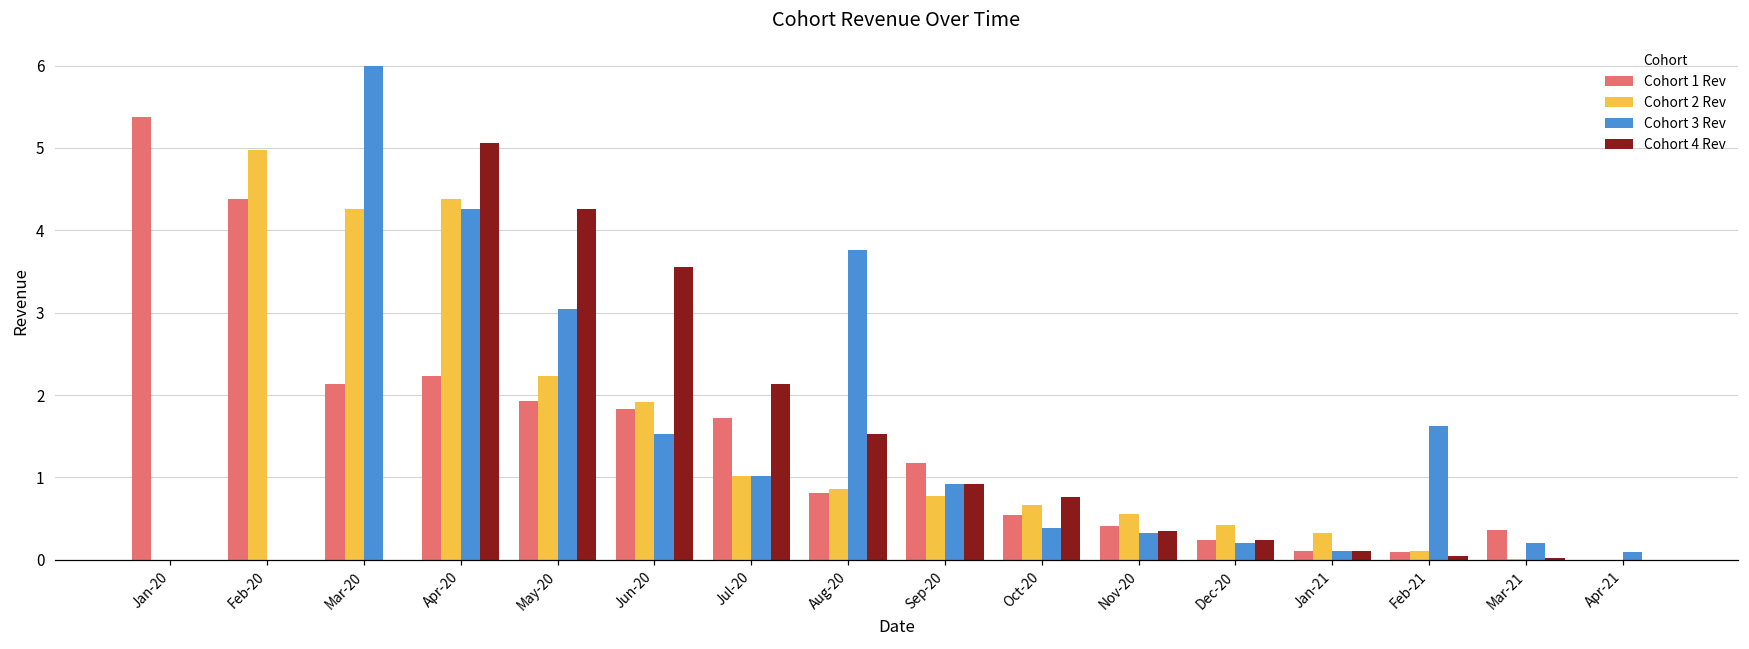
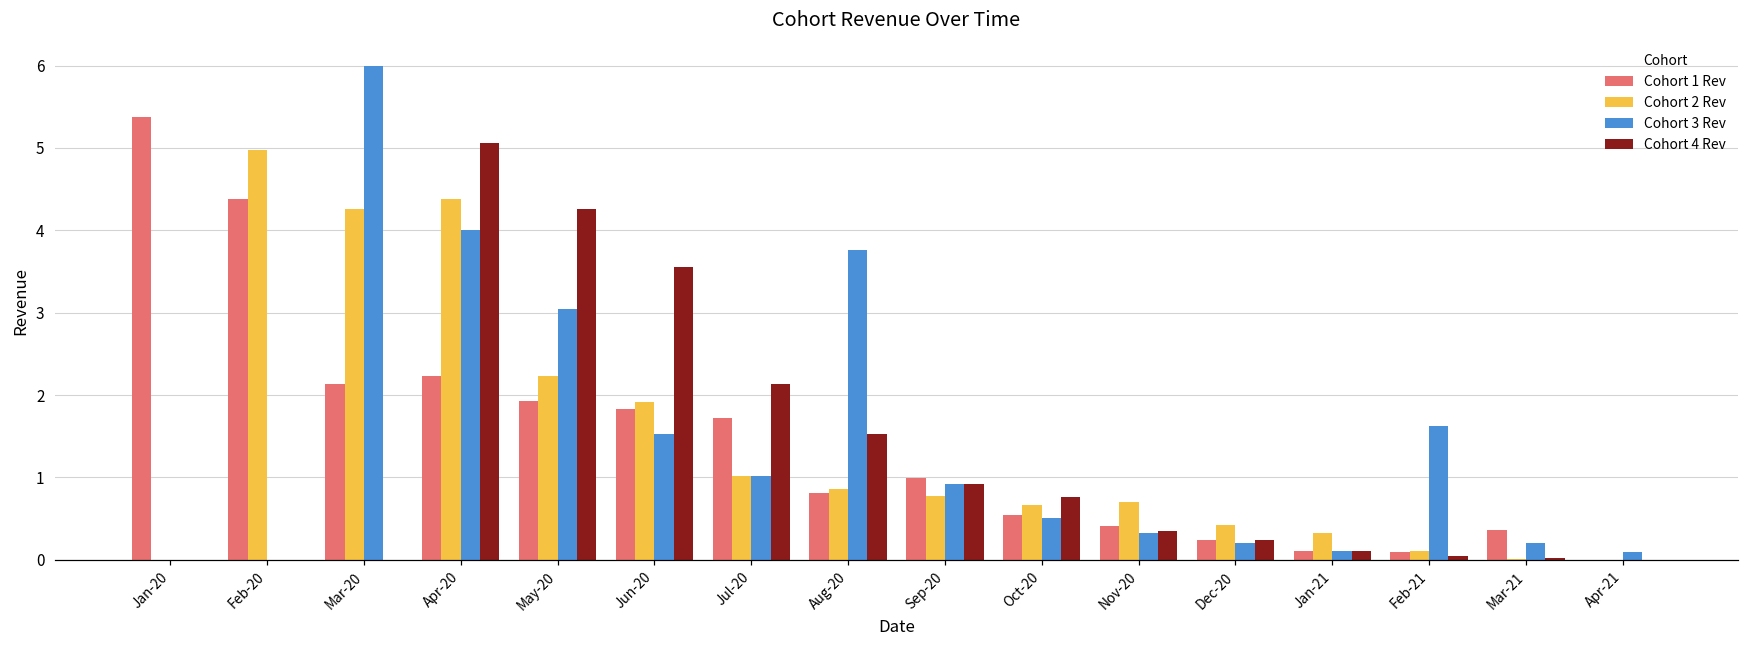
  {
    "Cohort 1 Rev": {
      "Jan-20": 5.4,
      "Feb-20": 4.4,
      "Mar-20": 2.1,
      "Apr-20": 2.2,
      "May-20": 1.9,
      "Jun-20": 1.8,
      "Jul-20": 1.7,
      "Aug-20": 0.8,
-     "Sep-20": 1.2,
+     "Sep-20": 1.0,
      "Oct-20": 0.5,
      "Nov-20": 0.4,
      "Dec-20": 0.2,
      "Jan-21": 0.1,
      "Feb-21": 0.1,
      "Mar-21": 0.4
    },
    "Cohort 2 Rev": {
      "Jan-20": 0.0,
      "Feb-20": 5.0,
      "Mar-20": 4.3,
      "Apr-20": 4.4,
      "May-20": 2.2,
      "Jun-20": 1.9,
      "Jul-20": 1.0,
      "Aug-20": 0.9,
      "Sep-20": 0.8,
      "Oct-20": 0.7,
-     "Nov-20": 0.6,
+     "Nov-20": 0.7,
      "Dec-20": 0.4,
      "Jan-21": 0.3,
      "Feb-21": 0.1
    },
    "Cohort 3 Rev": {
      "Jan-20": 0.0,
      "Feb-20": 0.0,
      "Mar-20": 6.0,
-     "Apr-20": 4.3,
+     "Apr-20": 4.0,
      "May-20": 3.0,
      "Jun-20": 1.5,
      "Jul-20": 1.0,
      "Aug-20": 3.8,
      "Sep-20": 0.9,
-     "Oct-20": 0.4,
+     "Oct-20": 0.5,
      "Nov-20": 0.3,
      "Dec-20": 0.2,
      "Jan-21": 0.1,
      "Feb-21": 1.6,
      "Mar-21": 0.2,
      "Apr-21": 0.1
    },
    "Cohort 4 Rev": {
      "Jan-20": 0.0,
      "Feb-20": 0.0,
      "Mar-20": 0.0,
      "Apr-20": 5.1,
      "May-20": 4.3,
      "Jun-20": 3.6,
      "Jul-20": 2.1,
      "Aug-20": 1.5,
      "Sep-20": 0.9,
      "Oct-20": 0.8,
      "Nov-20": 0.3,
      "Dec-20": 0.2,
      "Jan-21": 0.1,
      "Feb-21": 0.1
    }
  }
